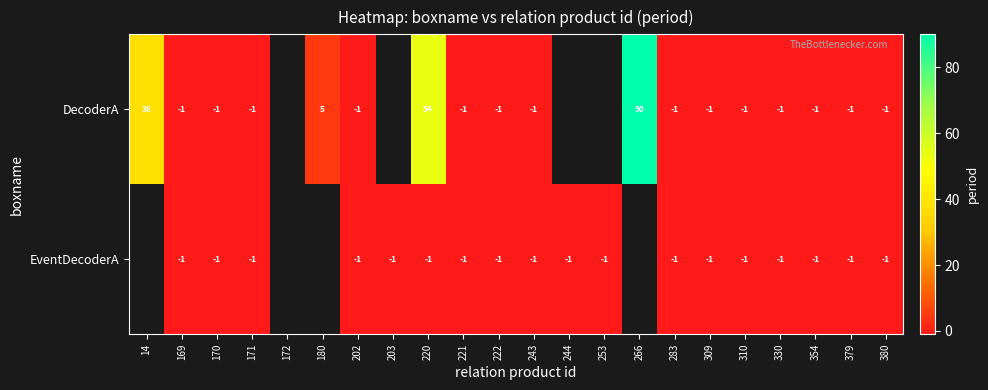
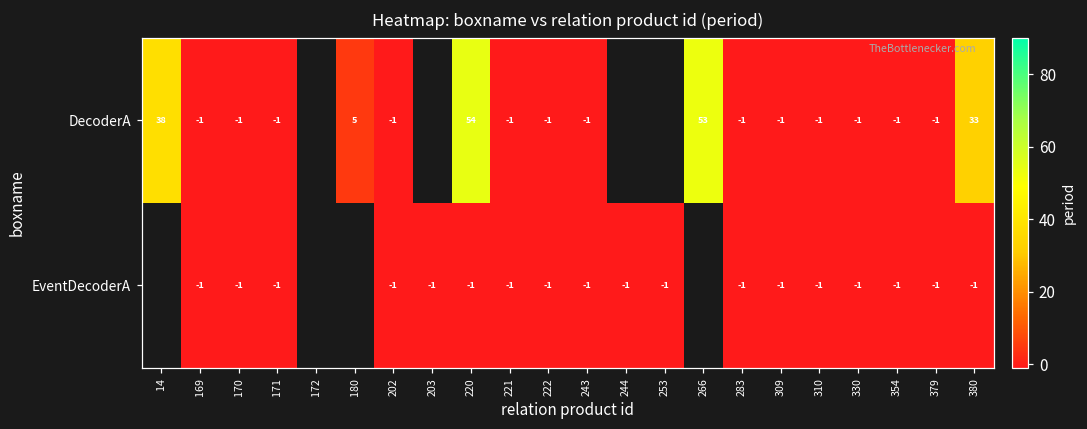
  {
    "DecoderA": {
      "14": 38,
      "169": -1,
      "170": -1,
      "171": -1,
      "180": 5,
      "202": -1,
      "220": 54,
      "221": -1,
      "222": -1,
      "243": -1,
-     "266": 90,
+     "266": 53,
      "283": -1,
      "309": -1,
      "310": -1,
      "330": -1,
      "354": -1,
-     "380": -1
+     "380": 33
    },
    "EventDecoderA": {
      "169": -1,
      "170": -1,
      "171": -1,
      "202": -1,
      "203": -1,
      "220": -1,
      "221": -1,
      "222": -1,
      "243": -1,
      "244": -1,
      "253": -1,
      "283": -1,
      "309": -1,
      "310": -1,
      "330": -1,
      "354": -1,
      "379": -1,
      "380": -1
    }
  }
